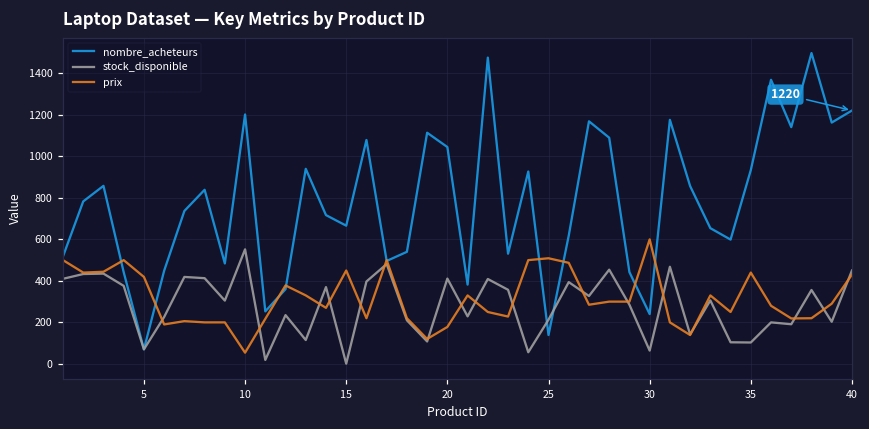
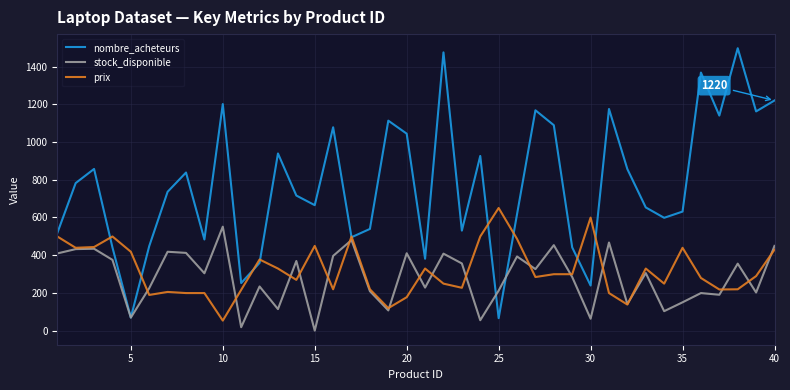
  {
    "nombre_acheteurs": {
      "10": 1200,
      "15": 670,
      "20": 1040,
-     "25": 140,
+     "25": 70,
      "30": 240,
-     "35": 930
+     "35": 630
    },
    "stock_disponible": {
      "10": 550,
      "15": 0,
      "20": 410,
      "25": 210,
      "30": 60,
-     "35": 100,
+     "35": 150,
      "40": 450
    },
    "prix": {
      "5": 420,
      "10": 50,
      "15": 450,
      "20": 180,
-     "25": 510,
+     "25": 650,
      "30": 600,
      "35": 440,
      "40": 430
    }
  }
